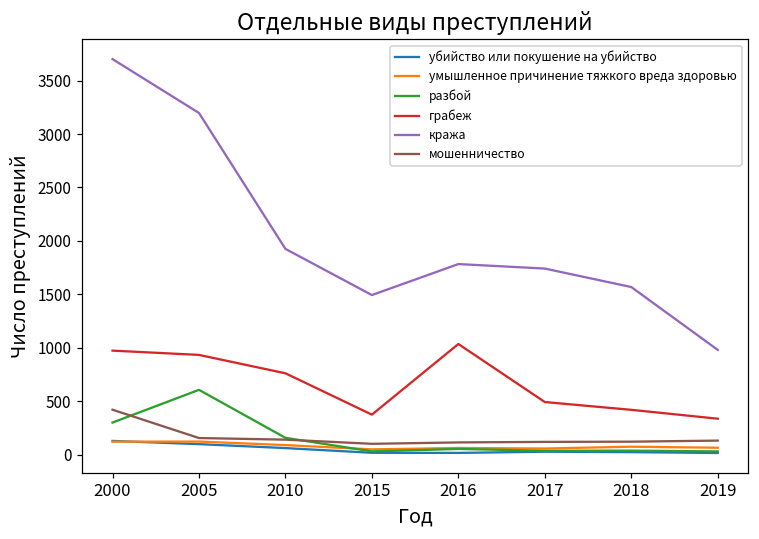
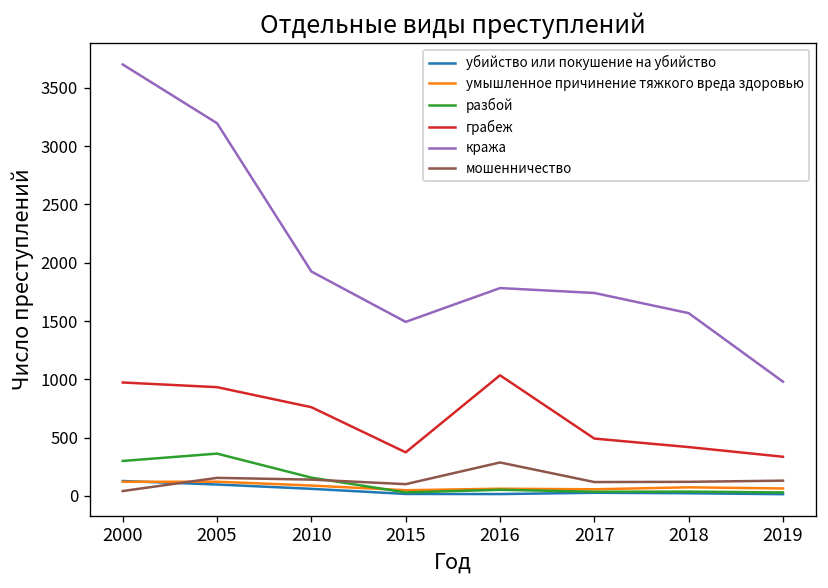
  {
    "убийство или покушение на убийство": {
      "2010": 100,
      "2016": 0
    },
    "умышленное причинение тяжкого вреда здоровью": {
      "2010": 100,
      "2018": 100,
      "2019": 100
    },
    "разбой": {
      "2000": 300,
-     "2005": 600
+     "2005": 400
    },
    "грабеж": {
      "2000": 1000,
      "2005": 900,
      "2010": 800,
      "2015": 400,
      "2016": 1000,
      "2017": 500,
      "2018": 400,
      "2019": 300
    },
    "кража": {
      "2000": 3700,
      "2005": 3200,
      "2010": 1900,
      "2015": 1500,
      "2016": 1800,
      "2017": 1700,
      "2018": 1600,
      "2019": 1000
    },
    "мошенничество": {
-     "2000": 400,
+     "2000": 0,
      "2005": 200,
      "2015": 100,
-     "2016": 100,
+     "2016": 300,
      "2017": 100,
      "2018": 100,
      "2019": 100
    }
  }
